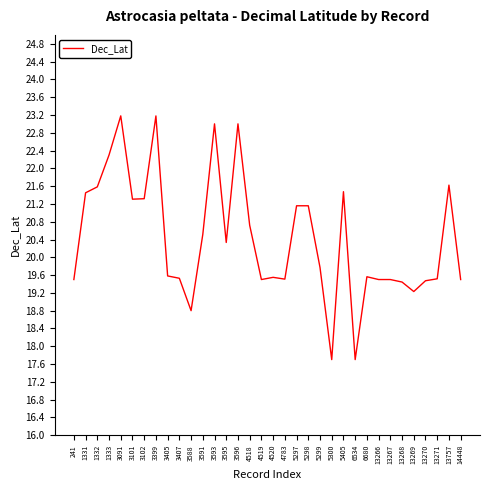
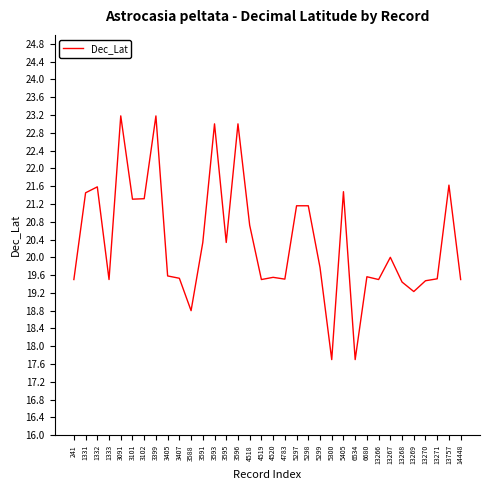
  {
    "241": 19.5,
    "1331": 21.5,
    "1332": 21.6,
-   "1333": 22.3,
+   "1333": 19.5,
    "3091": 23.2,
    "3101": 21.3,
    "3102": 21.3,
    "3399": 23.2,
    "3405": 19.6,
    "3407": 19.5,
    "3588": 18.8,
-   "3591": 20.5,
+   "3591": 20.3,
    "3593": 23.0,
    "3595": 20.3,
    "3596": 23.0,
    "4518": 20.7,
    "4519": 19.5,
    "4520": 19.5,
    "4783": 19.5,
    "5297": 21.2,
    "5298": 21.2,
    "5299": 19.8,
    "5300": 17.7,
    "5405": 21.5,
    "6534": 17.7,
    "6680": 19.6,
    "13266": 19.5,
-   "13267": 19.5,
+   "13267": 20.0,
    "13268": 19.4,
    "13269": 19.2,
    "13270": 19.5,
    "13271": 19.5,
    "13757": 21.6,
    "14448": 19.5
  }
